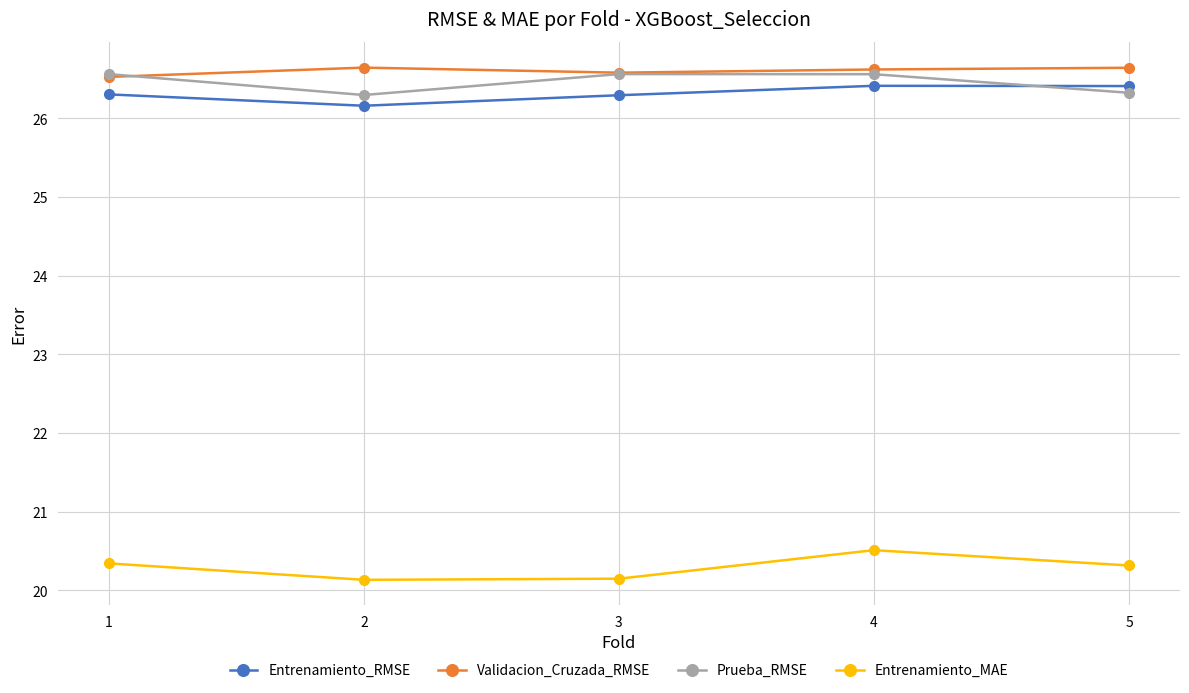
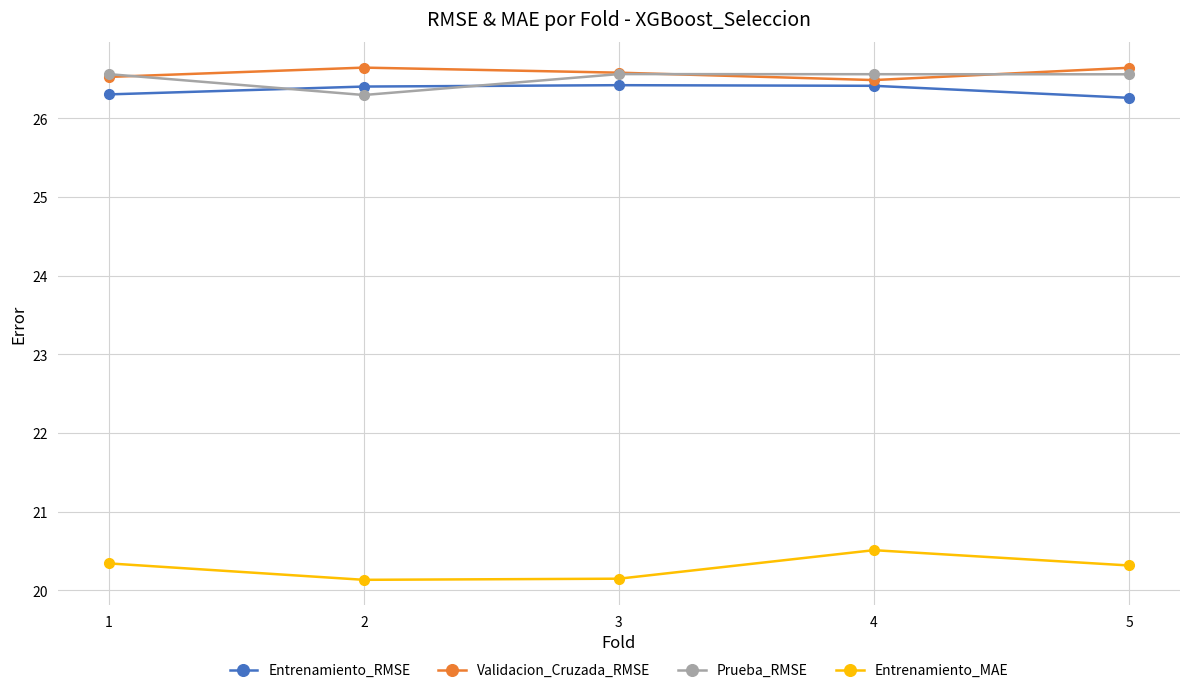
  {
    "Entrenamiento_RMSE": {
      "1": 26.3,
-     "2": 26.2,
-     "3": 26.3,
+     "2": 26.4,
+     "3": 26.4,
      "4": 26.4,
-     "5": 26.4
+     "5": 26.3
    },
    "Validacion_Cruzada_RMSE": {
      "1": 26.5,
      "2": 26.6,
-     "4": 26.6,
+     "4": 26.5,
      "5": 26.6
    },
    "Prueba_RMSE": {
      "1": 26.6,
      "2": 26.3,
      "4": 26.6,
-     "5": 26.3
+     "5": 26.6
    },
    "Entrenamiento_MAE": {
      "1": 20.3,
      "2": 20.1,
      "3": 20.1,
      "4": 20.5,
      "5": 20.3
    }
  }
